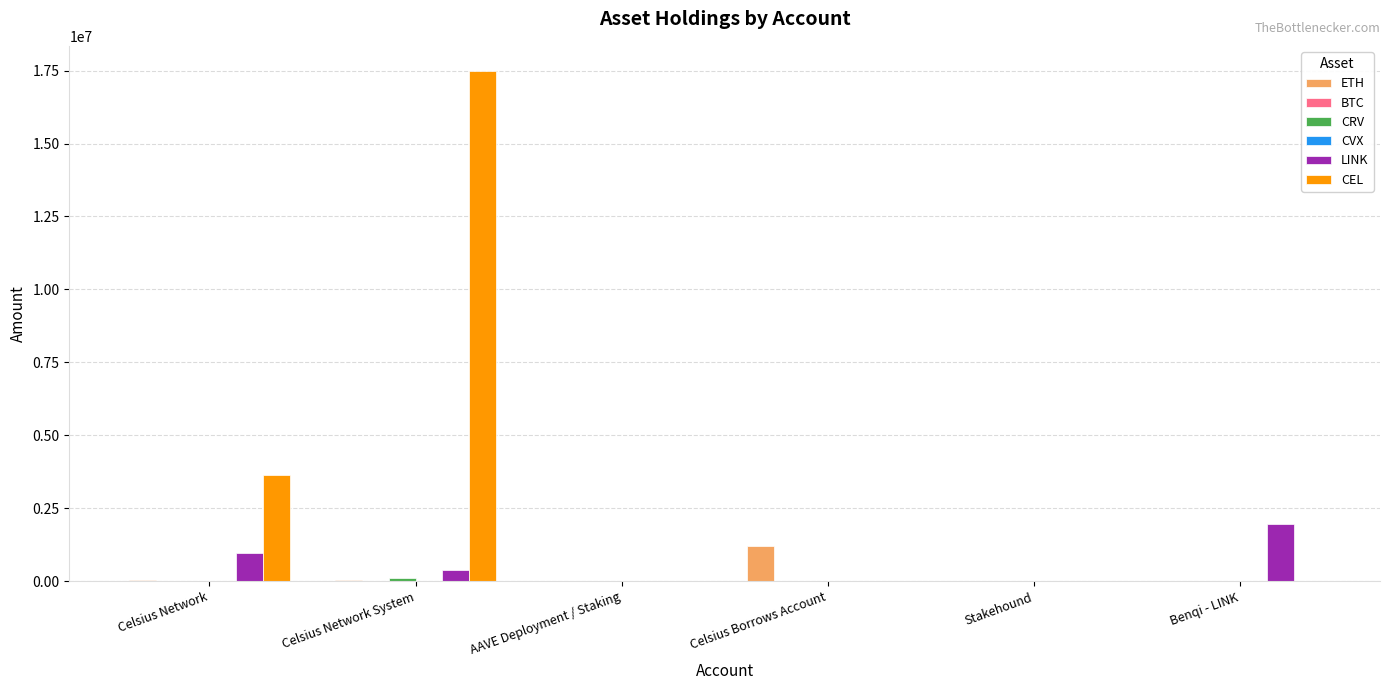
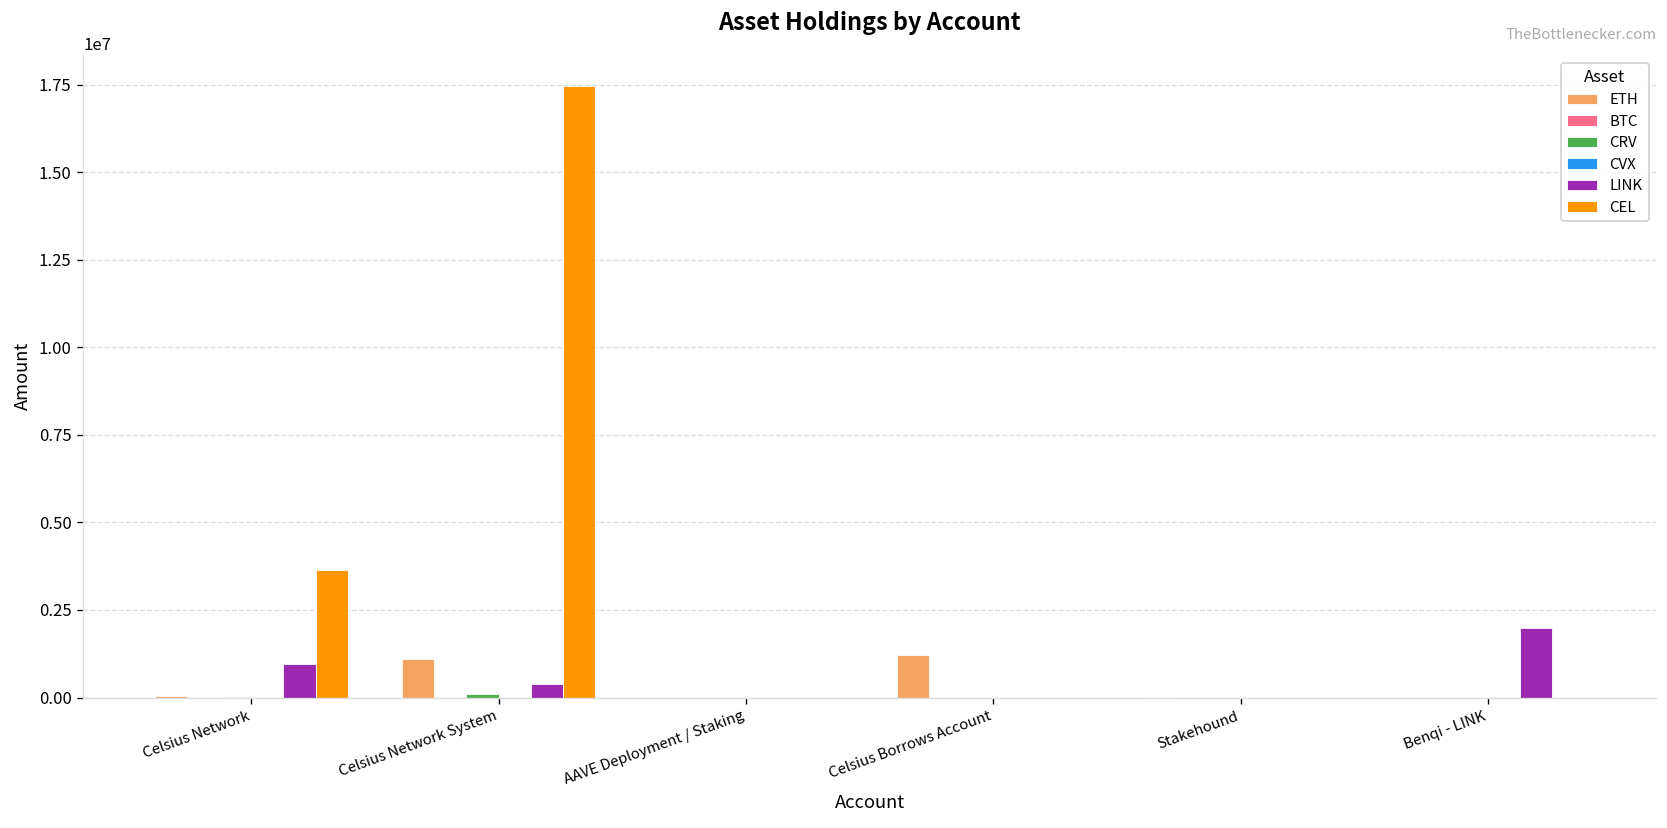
  {
    "ETH": {
-     "Celsius Network System": 0,
+     "Celsius Network System": 1100000,
      "Celsius Borrows Account": 1200000,
      "Benqi - LINK": 0
    },
    "BTC": {
      "AAVE Deployment / Staking": 0,
      "Celsius Borrows Account": 0,
      "Stakehound": 0,
      "Benqi - LINK": 0
    },
    "CRV": {
      "Celsius Network System": 100000,
      "AAVE Deployment / Staking": 0,
      "Celsius Borrows Account": 0,
      "Stakehound": 0,
      "Benqi - LINK": 0
    },
    "CVX": {
      "Celsius Network": 0,
      "Celsius Network System": 0,
      "AAVE Deployment / Staking": 0,
      "Celsius Borrows Account": 0,
      "Stakehound": 0,
      "Benqi - LINK": 0
    },
    "LINK": {
      "Celsius Network": 1000000,
      "Celsius Network System": 400000,
      "AAVE Deployment / Staking": 0,
      "Celsius Borrows Account": 0,
      "Stakehound": 0,
      "Benqi - LINK": 2000000
    },
    "CEL": {
      "Celsius Network": 3600000,
      "Celsius Network System": 17500000,
      "AAVE Deployment / Staking": 0,
      "Celsius Borrows Account": 0,
      "Stakehound": 0,
      "Benqi - LINK": 0
    }
  }
